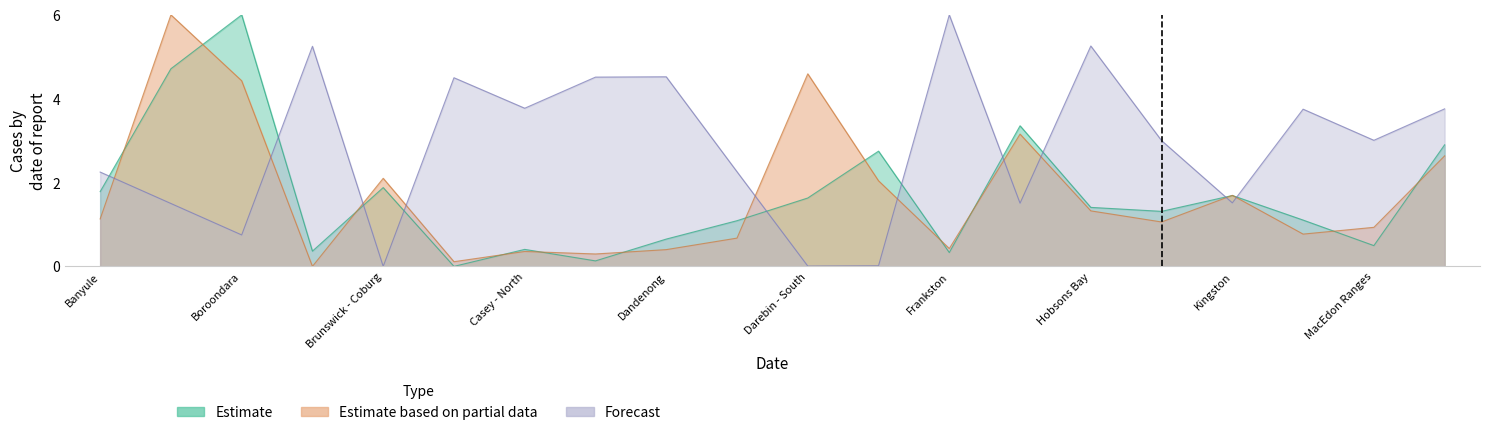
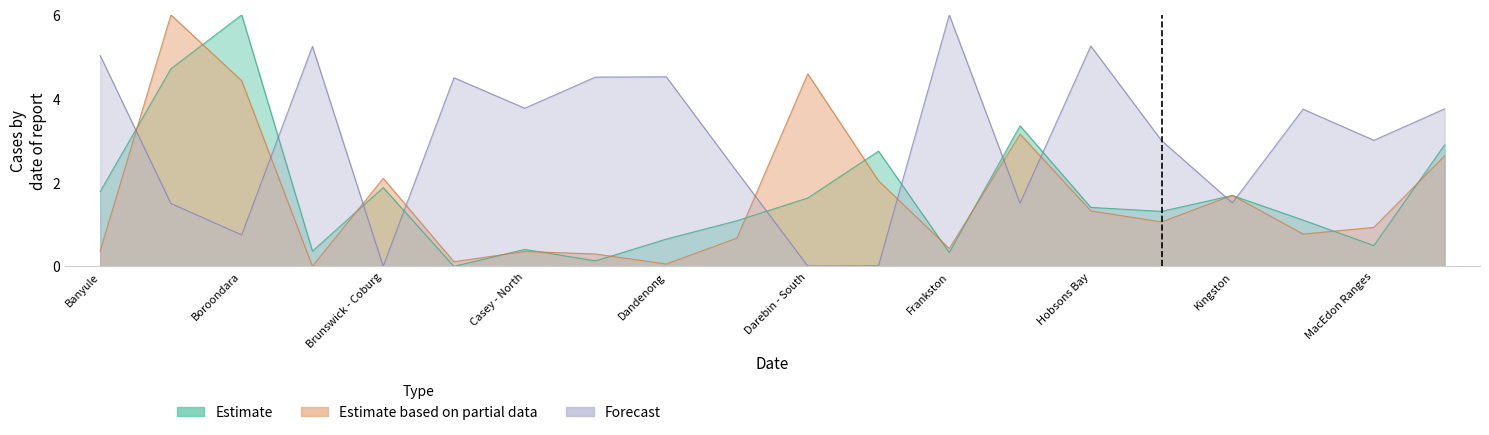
  {
    "Estimate": {
      "Banyule": 1.8,
      "Boroondara": 6.0,
      "Brunswick - Coburg": 1.9,
      "Dandenong": 0.7,
      "Darebin - South": 1.6,
      "Frankston": 0.3,
      "Hobsons Bay": 1.4,
      "MacEdon Ranges": 0.5
    },
    "Estimate based on partial data": {
-     "Banyule": 1.1,
+     "Banyule": 0.4,
      "Boroondara": 4.4,
      "Brunswick - Coburg": 2.1,
-     "Dandenong": 0.4,
+     "Dandenong": 0.1,
      "Darebin - South": 4.6,
      "Frankston": 0.4,
      "Hobsons Bay": 1.3,
      "MacEdon Ranges": 0.9
    },
    "Forecast": {
-     "Banyule": 2.3,
+     "Banyule": 5.0,
      "Boroondara": 0.8,
      "Brunswick - Coburg": 0.0,
      "Casey - North": 3.8,
      "Dandenong": 4.5,
      "Darebin - South": 0.0,
      "Frankston": 6.0,
      "Hobsons Bay": 5.3,
      "Kingston": 1.5,
      "MacEdon Ranges": 3.0
    }
  }
